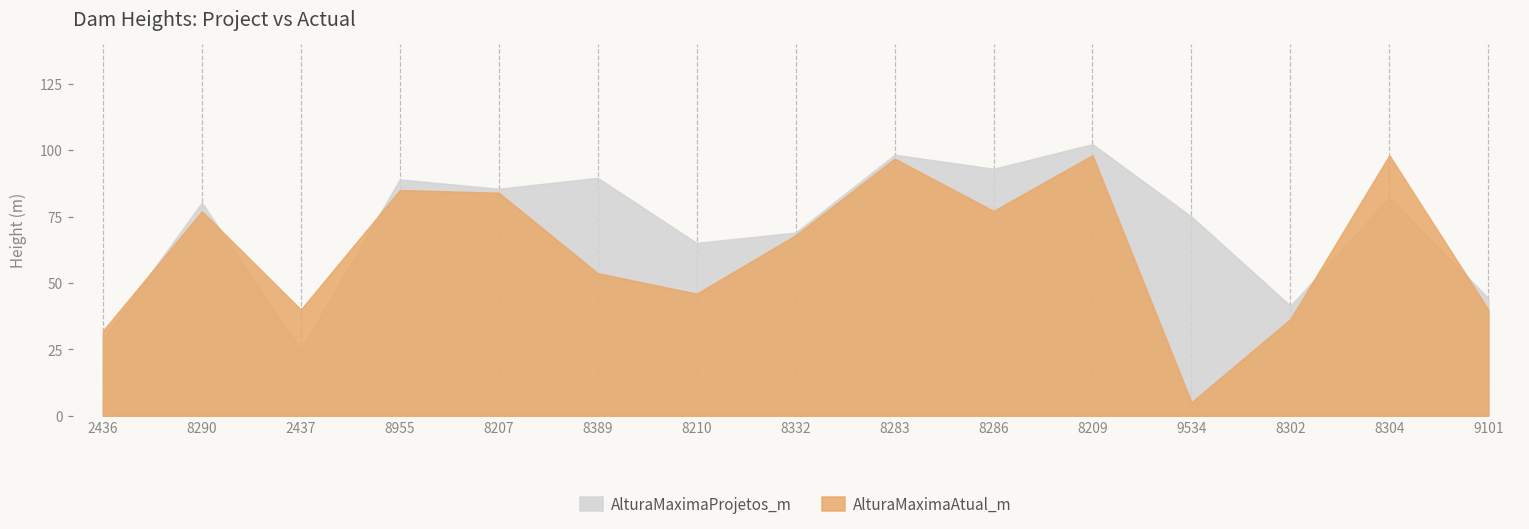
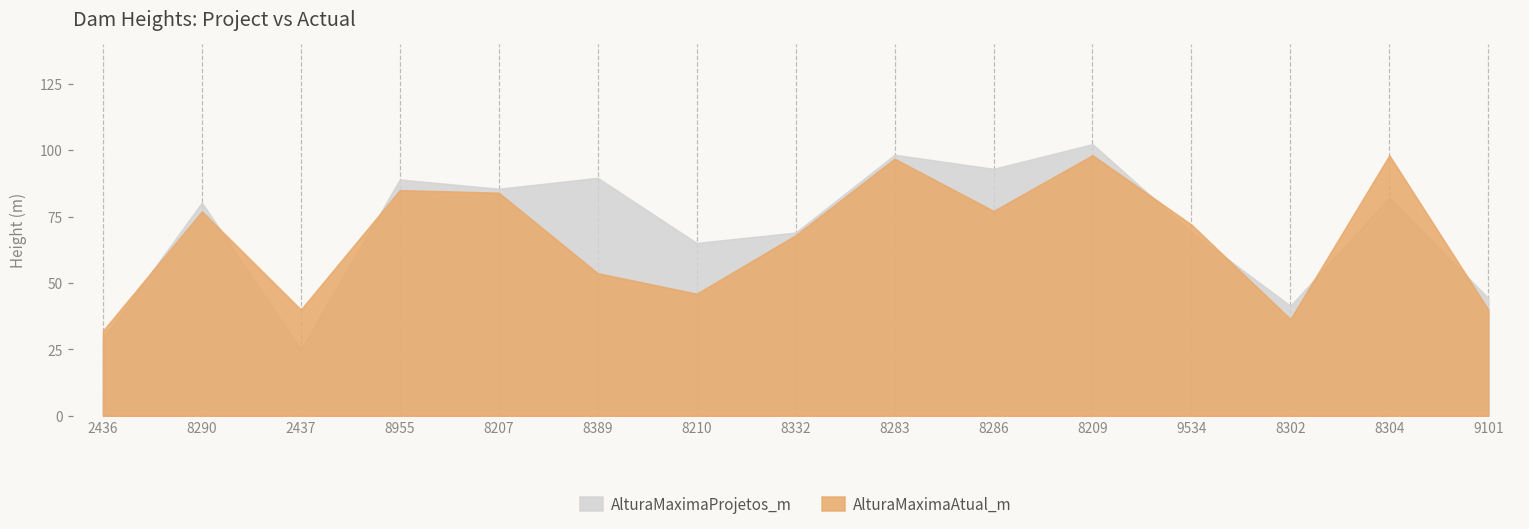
  {
    "AlturaMaximaProjetos_m": {
      "2436": 29,
      "8290": 80,
      "2437": 25,
      "8955": 89,
      "8207": 86,
      "8389": 90,
      "8210": 65,
      "8283": 98,
      "8286": 93,
      "8209": 102,
-     "9534": 75,
+     "9534": 69,
      "8302": 41,
      "8304": 82,
      "9101": 44
    },
    "AlturaMaximaAtual_m": {
      "2436": 32,
      "8290": 77,
      "2437": 40,
      "8955": 85,
      "8207": 84,
      "8389": 54,
      "8210": 46,
      "8283": 97,
      "8286": 77,
      "8209": 98,
-     "9534": 5,
+     "9534": 72,
      "8302": 36,
      "8304": 98,
      "9101": 40
    }
  }
